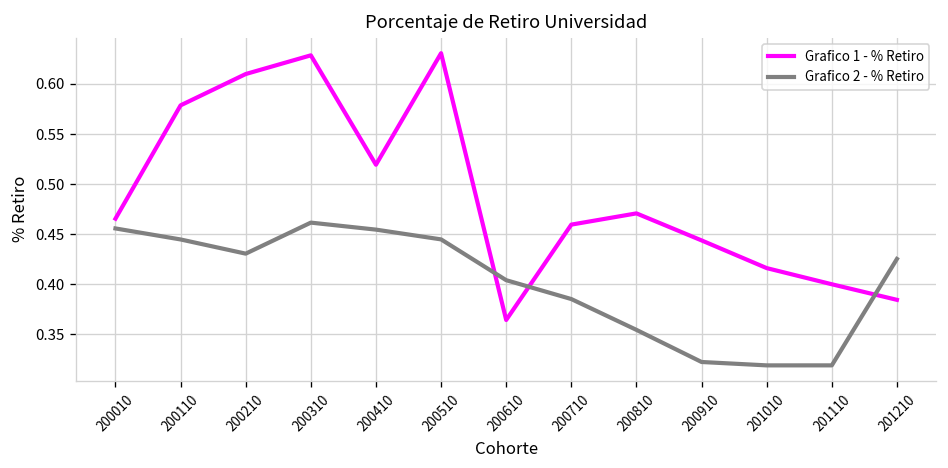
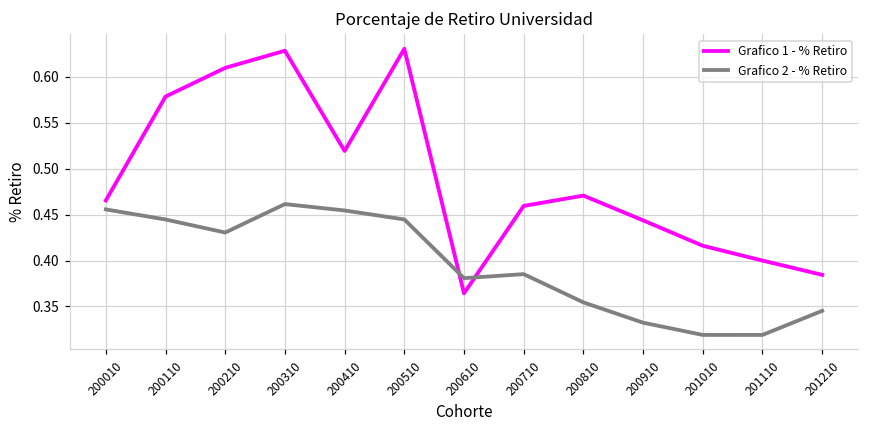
  {
    "Grafico 1 - % Retiro": {
      "200010": 0.47,
      "200110": 0.58,
      "200210": 0.61,
      "200310": 0.63,
      "200410": 0.52,
      "200510": 0.63,
      "200610": 0.36,
      "200710": 0.46,
      "200810": 0.47,
      "200910": 0.44,
      "201010": 0.42,
      "201110": 0.40,
      "201210": 0.38
    },
    "Grafico 2 - % Retiro": {
      "200010": 0.46,
      "200110": 0.44,
      "200210": 0.43,
      "200310": 0.46,
      "200410": 0.45,
      "200510": 0.44,
-     "200610": 0.40,
+     "200610": 0.38,
      "200710": 0.39,
      "200810": 0.35,
-     "200910": 0.32,
+     "200910": 0.33,
      "201010": 0.32,
      "201110": 0.32,
-     "201210": 0.43
+     "201210": 0.35
    }
  }
